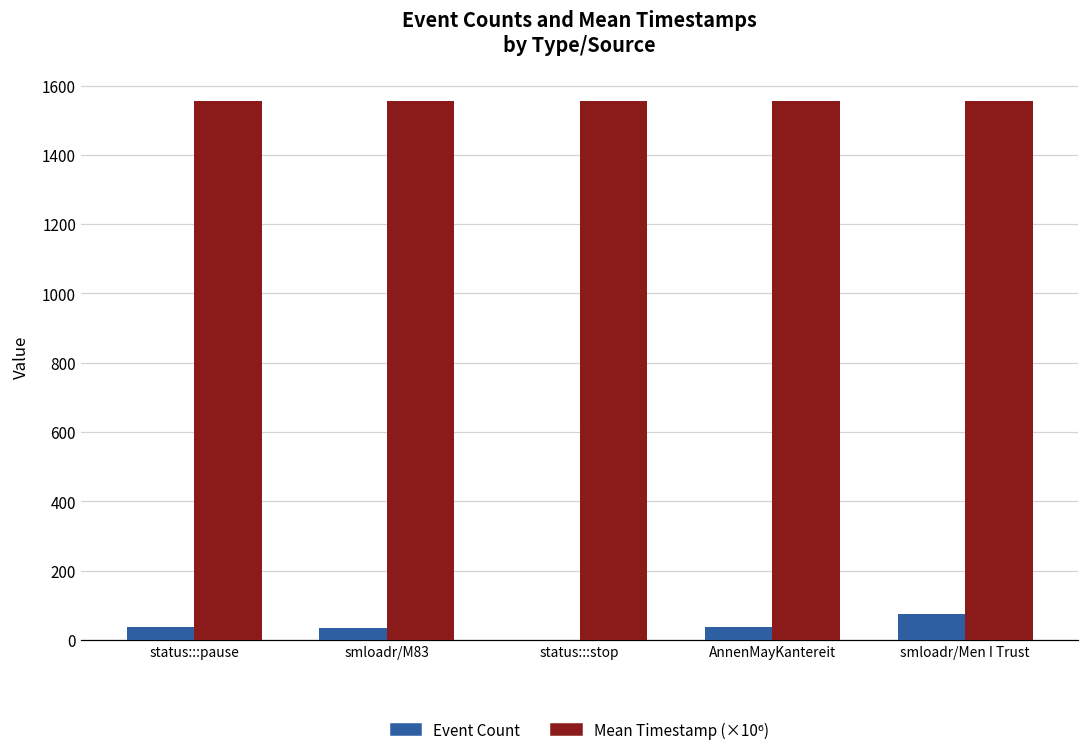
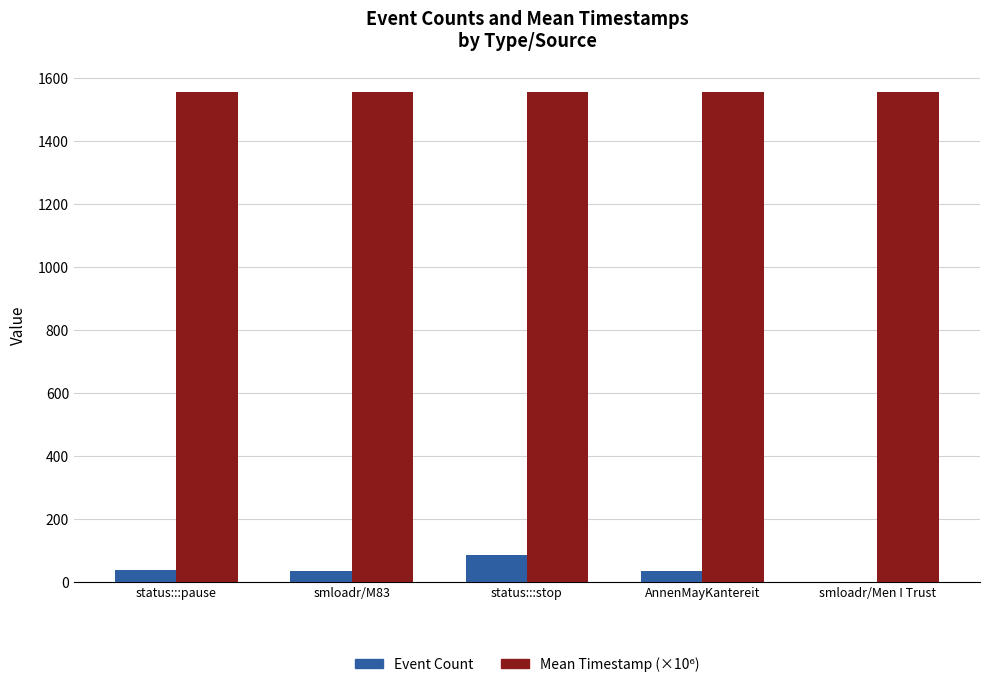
  {
    "Event Count": {
      "status:::pause": 40,
      "smloadr/M83": 40,
-     "status:::stop": 0,
+     "status:::stop": 90,
      "AnnenMayKantereit": 40,
-     "smloadr/Men I Trust": 80
+     "smloadr/Men I Trust": 0
    },
    "Mean Timestamp (×10⁶)": {
      "status:::pause": 1560,
      "smloadr/M83": 1560,
      "status:::stop": 1560,
      "AnnenMayKantereit": 1560,
      "smloadr/Men I Trust": 1560
    }
  }
